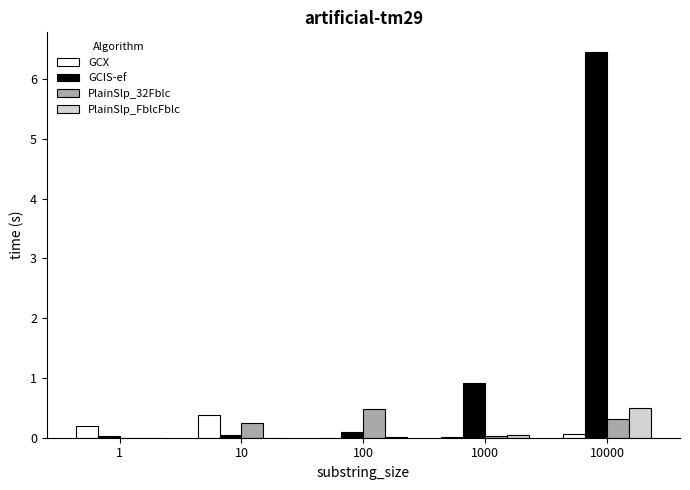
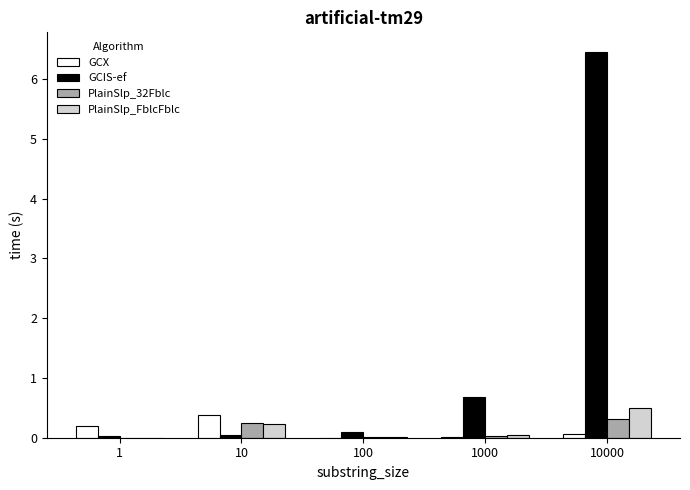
  {
    "GCX": {
      "1": 0.2,
      "10": 0.4,
      "10000": 0.1
    },
    "GCIS-ef": {
      "10": 0.0,
      "100": 0.1,
-     "1000": 0.9,
+     "1000": 0.7,
      "10000": 6.5
    },
    "PlainSlp_32Fblc": {
      "10": 0.3,
-     "100": 0.5,
+     "100": 0.0,
      "10000": 0.3
    },
    "PlainSlp_FblcFblc": {
-     "10": 0.0,
+     "10": 0.2,
      "1000": 0.1,
      "10000": 0.5
    }
  }
